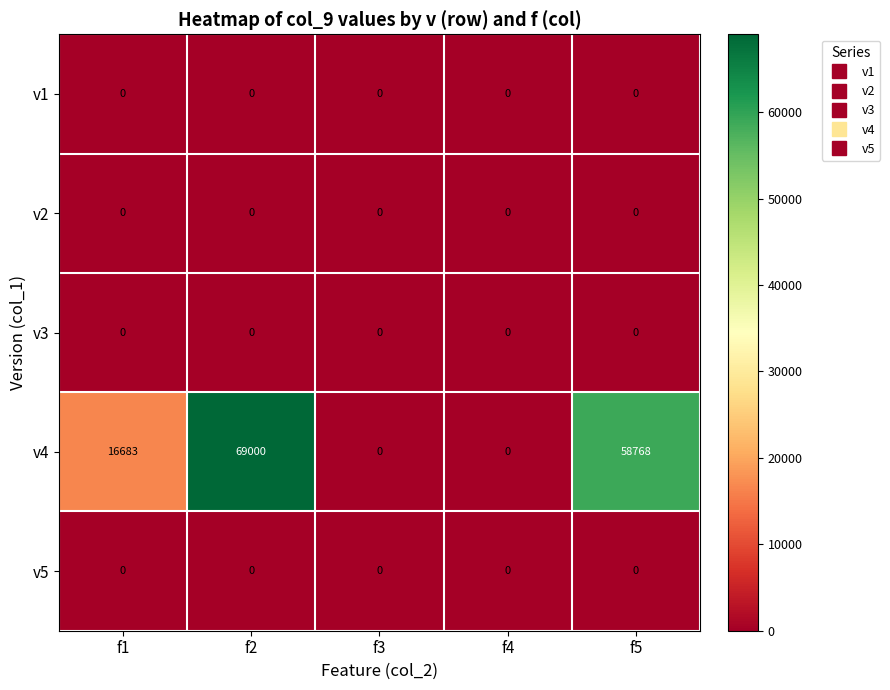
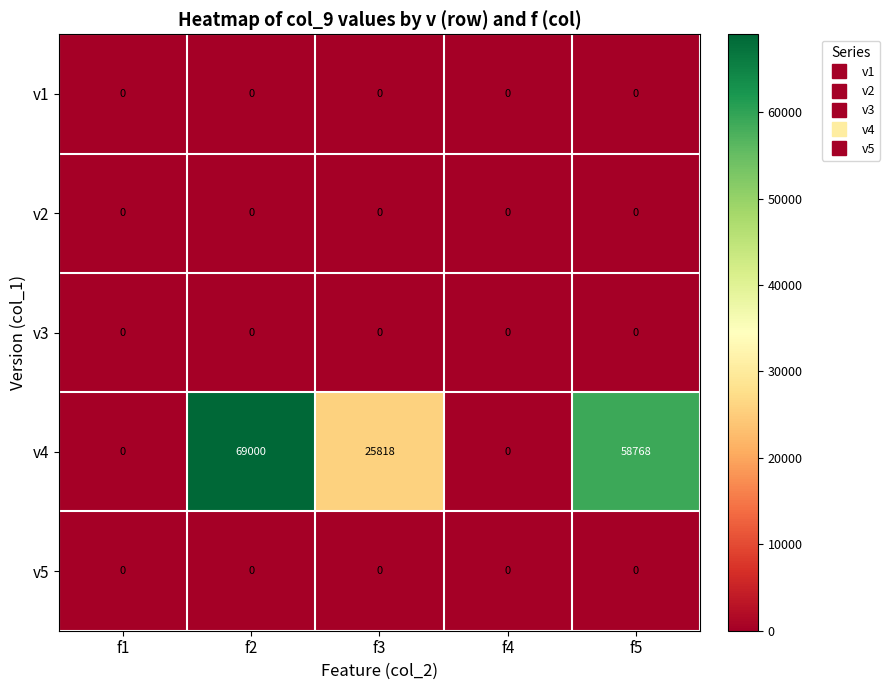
  {
    "v1": {
      "f1": 0,
      "f2": 0,
      "f3": 0,
      "f4": 0,
      "f5": 0
    },
    "v2": {
      "f1": 0,
      "f2": 0,
      "f3": 0,
      "f4": 0,
      "f5": 0
    },
    "v3": {
      "f1": 0,
      "f2": 0,
      "f3": 0,
      "f4": 0,
      "f5": 0
    },
    "v4": {
-     "f1": 16683,
+     "f1": 0,
      "f2": 69000,
-     "f3": 0,
+     "f3": 25818,
      "f4": 0,
      "f5": 58768
    },
    "v5": {
      "f1": 0,
      "f2": 0,
      "f3": 0,
      "f4": 0,
      "f5": 0
    }
  }
